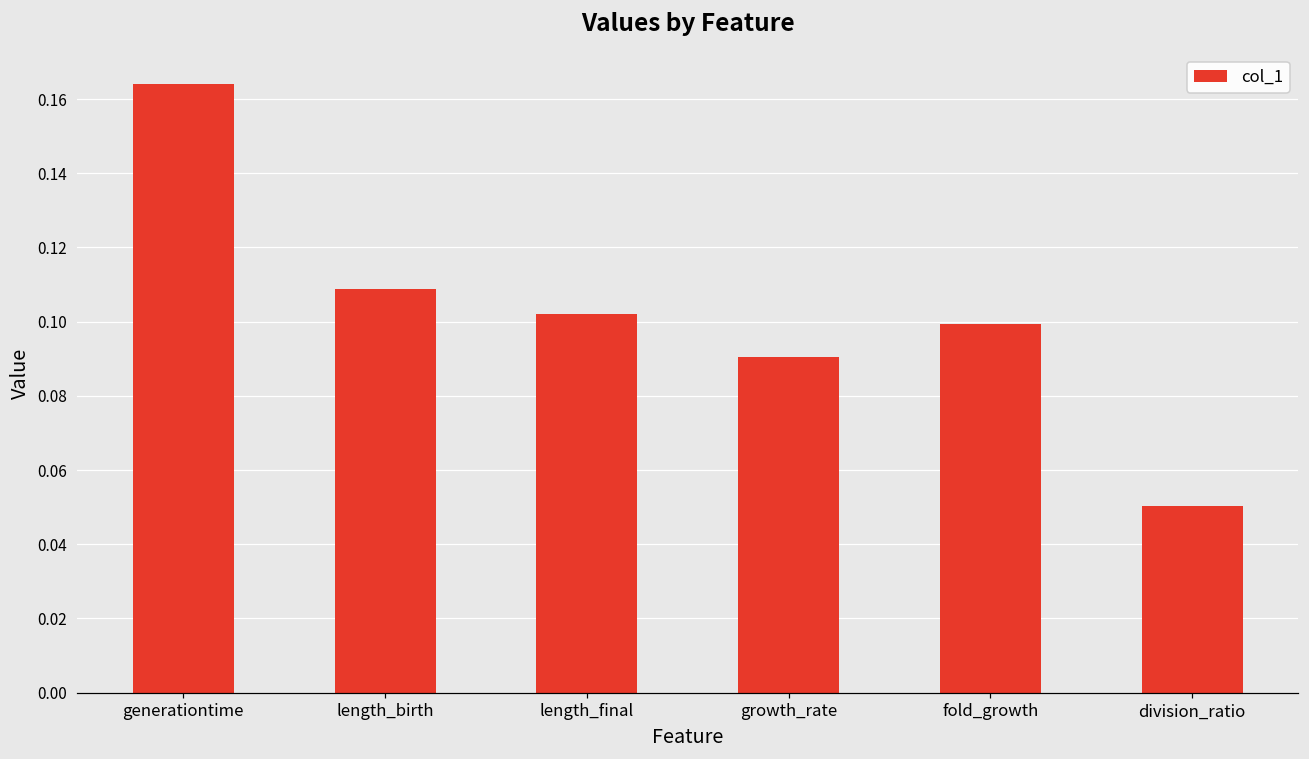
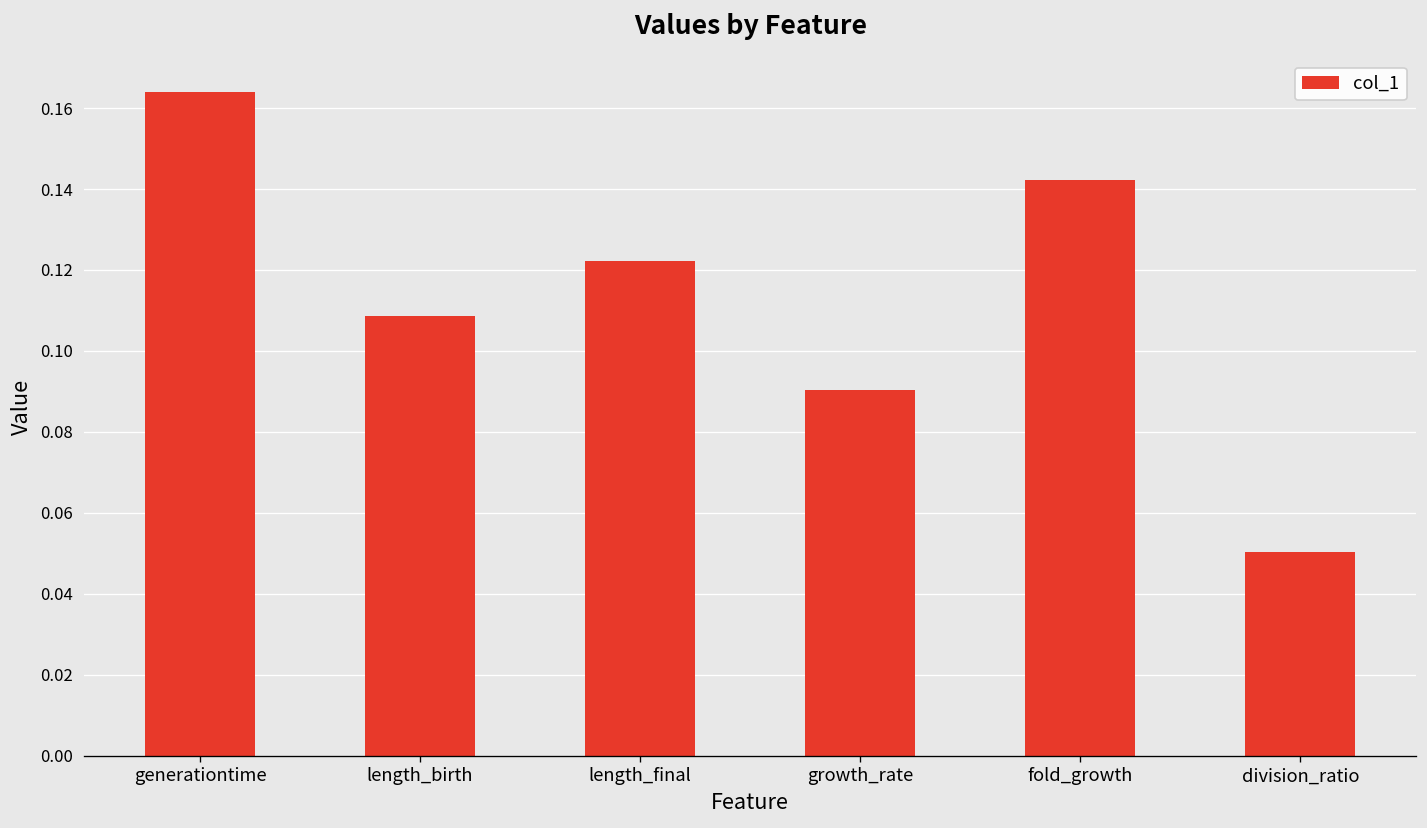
  {
    "generationtime": 0.164,
    "length_birth": 0.109,
-   "length_final": 0.102,
+   "length_final": 0.122,
    "growth_rate": 0.090,
-   "fold_growth": 0.099,
+   "fold_growth": 0.142,
    "division_ratio": 0.050
  }
